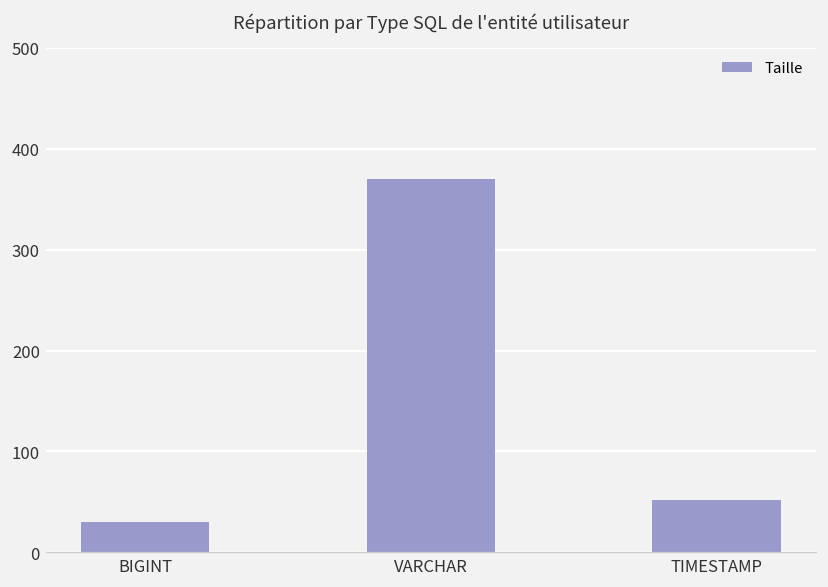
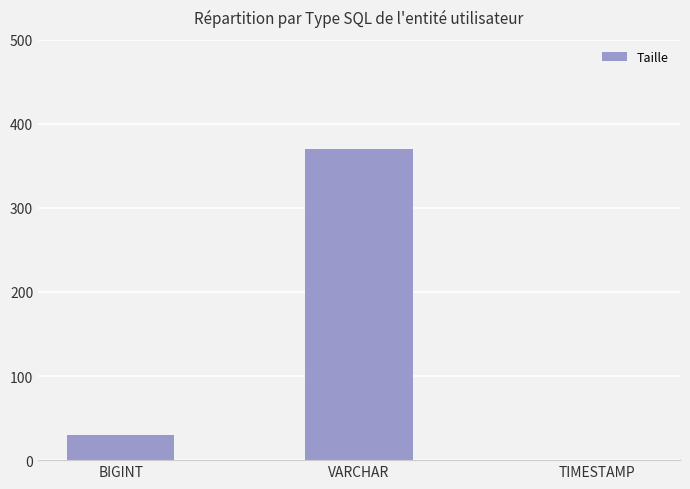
  {
    "BIGINT": 30,
    "VARCHAR": 370,
-   "TIMESTAMP": 50
+   "TIMESTAMP": 0
  }
